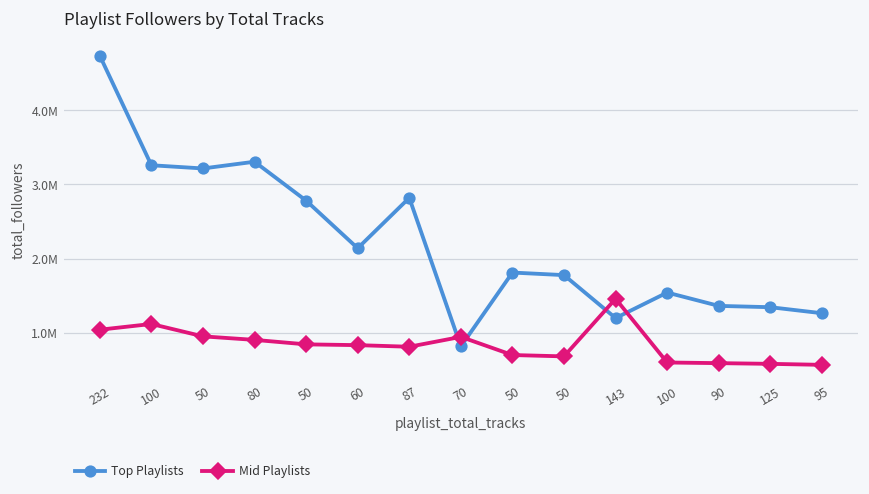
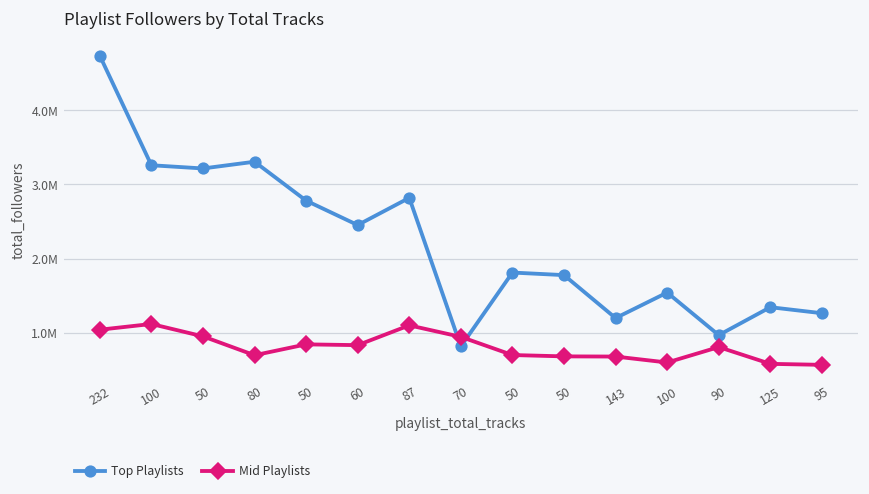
  {
    "Top Playlists": {
      "232": 4700000,
      "80": 3300000,
-     "60": 2100000,
+     "60": 2500000,
      "87": 2800000,
      "70": 800000,
      "143": 1200000,
-     "90": 1400000,
+     "90": 1000000,
      "125": 1300000,
      "95": 1300000
    },
    "Mid Playlists": {
      "232": 1000000,
-     "80": 900000,
+     "80": 700000,
      "60": 800000,
-     "87": 800000,
+     "87": 1100000,
      "70": 900000,
-     "143": 1500000,
-     "90": 600000,
+     "143": 700000,
+     "90": 800000,
      "125": 600000,
      "95": 600000
    }
  }
